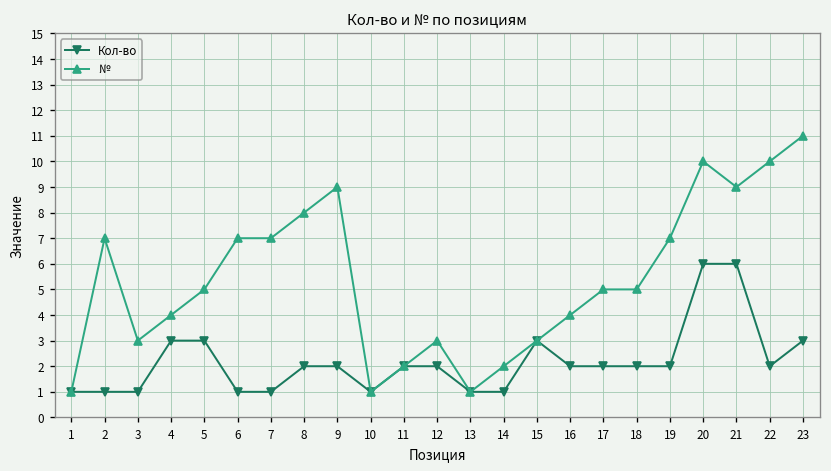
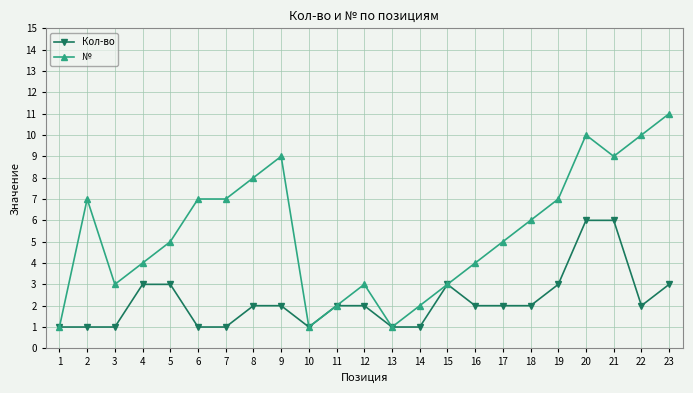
  {
    "Кол-во": {
      "2": 1,
      "3": 1,
      "4": 3,
      "5": 3,
      "6": 1,
      "7": 1,
      "8": 2,
      "9": 2,
      "12": 2,
      "14": 1,
      "16": 2,
      "17": 2,
      "18": 2,
-     "19": 2,
+     "19": 3,
      "20": 6,
      "21": 6,
      "22": 2,
      "23": 3
    },
    "№": {
      "2": 7,
      "3": 3,
      "4": 4,
      "5": 5,
      "6": 7,
      "7": 7,
      "8": 8,
      "9": 9,
      "12": 3,
      "14": 2,
      "16": 4,
      "17": 5,
-     "18": 5,
+     "18": 6,
      "19": 7,
      "20": 10,
      "21": 9,
      "22": 10,
      "23": 11
    }
  }
